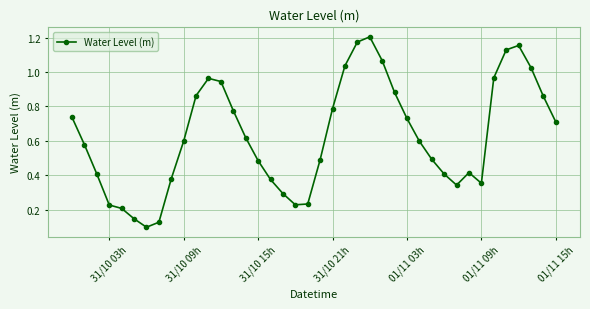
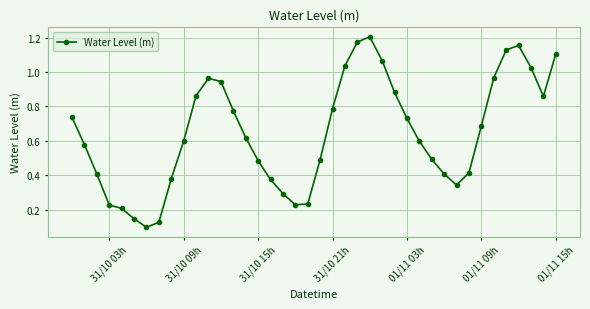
  {
    "31/10 03h": 0.23,
    "31/10 09h": 0.60,
    "31/10 15h": 0.48,
    "31/10 21h": 0.79,
    "01/11 03h": 0.73,
-   "01/11 09h": 0.35,
-   "01/11 15h": 0.71
+   "01/11 09h": 0.69,
+   "01/11 15h": 1.11
  }
